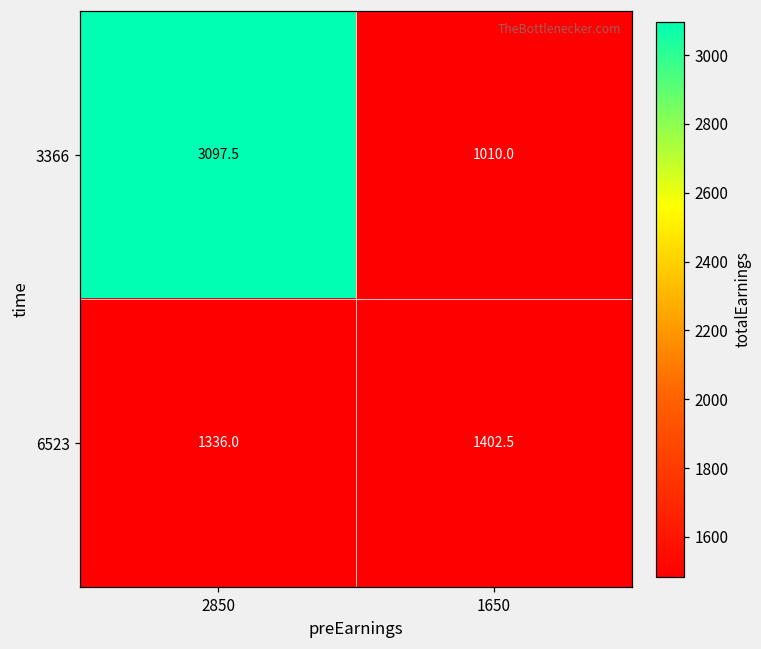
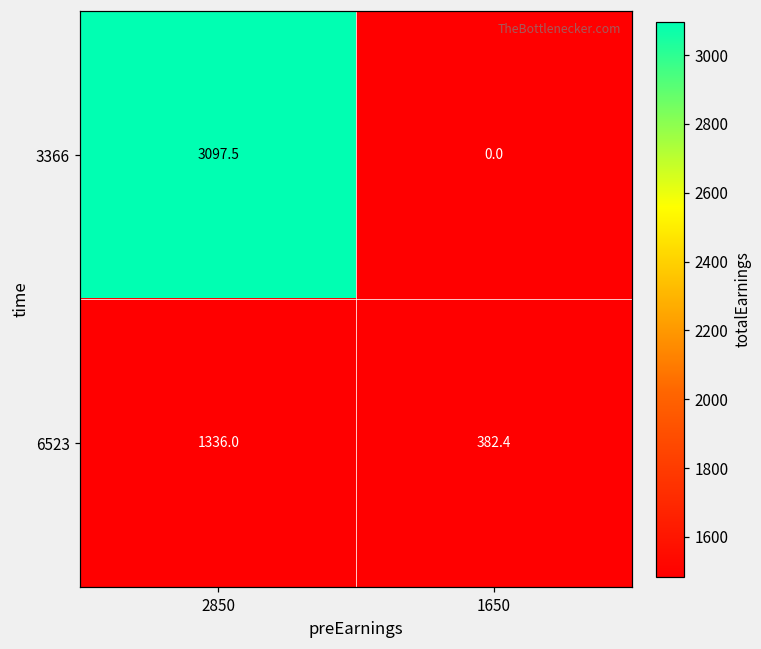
  {
    "3366": {
      "2850": 3097.5,
-     "1650": 1010.0
+     "1650": 0.0
    },
    "6523": {
      "2850": 1336.0,
-     "1650": 1402.5
+     "1650": 382.4
    }
  }
